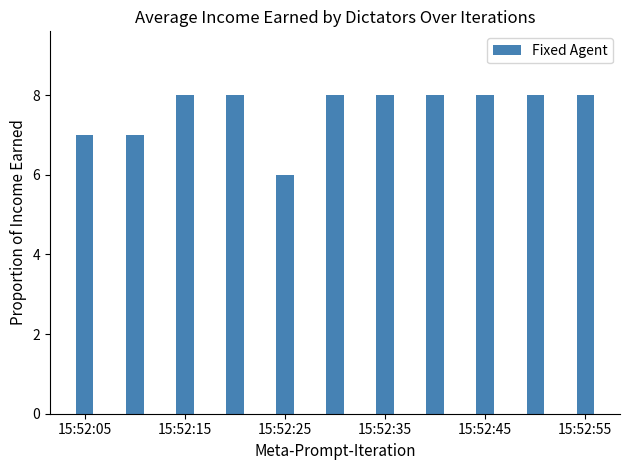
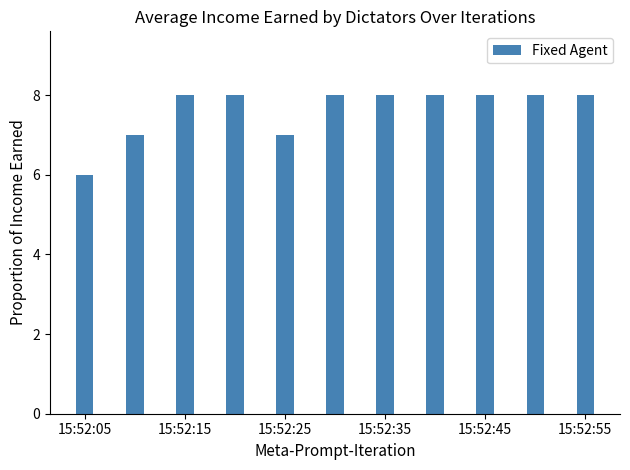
  {
-   "15:52:05": 7,
+   "15:52:05": 6,
    "15:52:15": 8,
-   "15:52:25": 6,
+   "15:52:25": 7,
    "15:52:35": 8,
    "15:52:45": 8,
    "15:52:55": 8
  }
